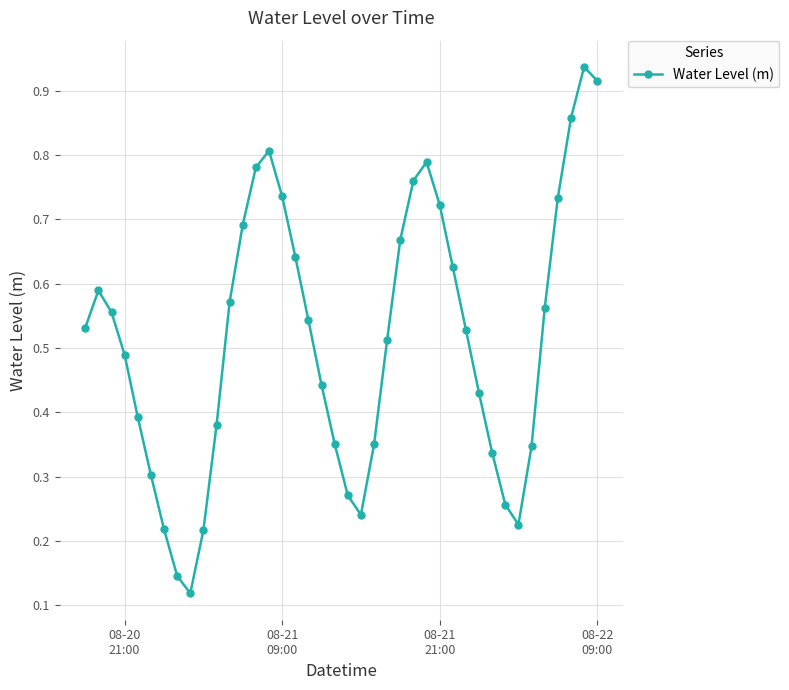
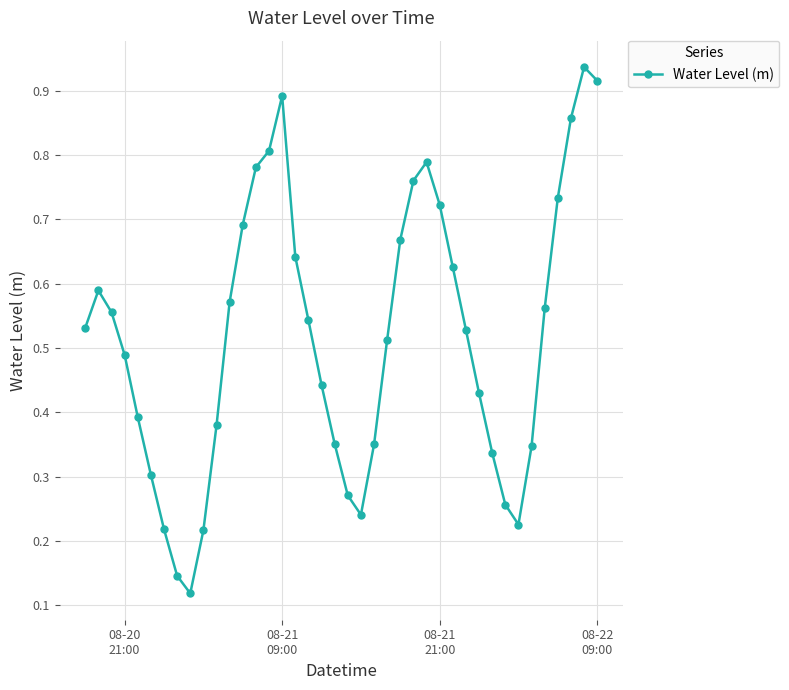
  {
    "08-20 21:00": 0.49,
-   "08-21 09:00": 0.74,
+   "08-21 09:00": 0.89,
    "08-21 21:00": 0.72,
    "08-22 09:00": 0.92
  }
